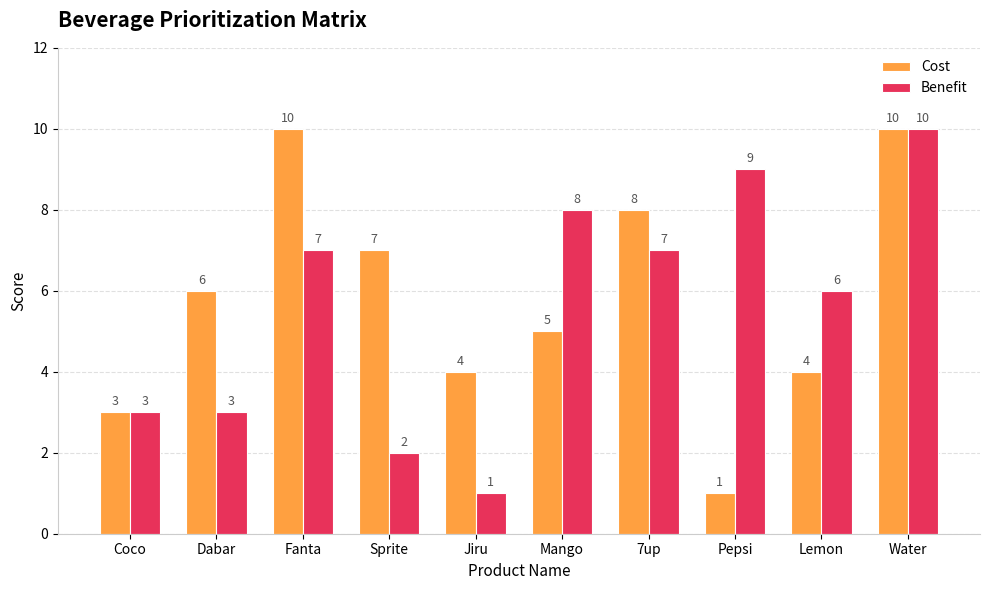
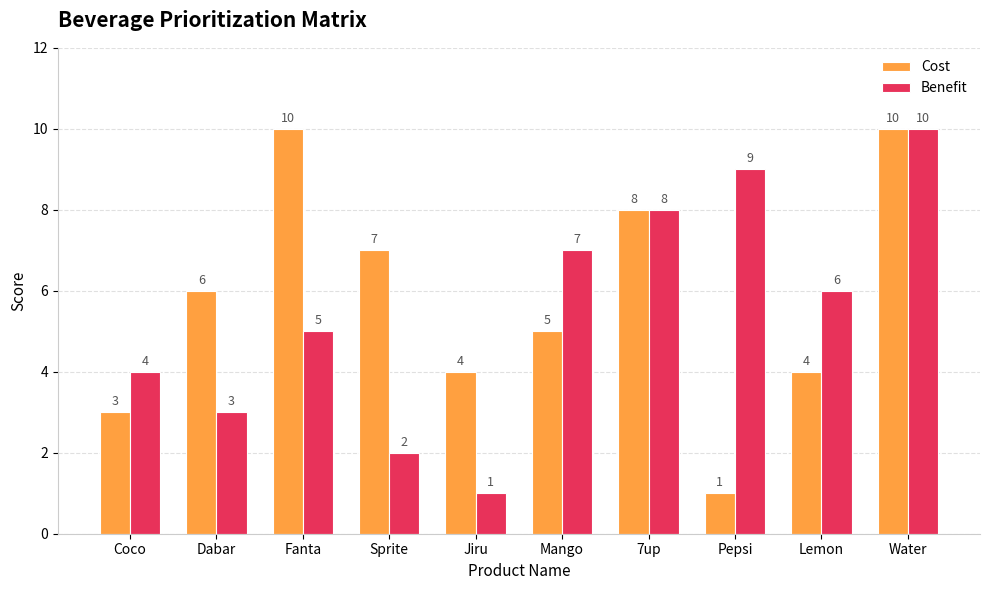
  {
    "Cost": {
      "Coco": 3,
      "Dabar": 6,
      "Fanta": 10,
      "Sprite": 7,
      "Jiru": 4,
      "Mango": 5,
      "7up": 8,
      "Pepsi": 1,
      "Lemon": 4,
      "Water": 10
    },
    "Benefit": {
-     "Coco": 3,
+     "Coco": 4,
      "Dabar": 3,
-     "Fanta": 7,
+     "Fanta": 5,
      "Sprite": 2,
      "Jiru": 1,
-     "Mango": 8,
-     "7up": 7,
+     "Mango": 7,
+     "7up": 8,
      "Pepsi": 9,
      "Lemon": 6,
      "Water": 10
    }
  }
